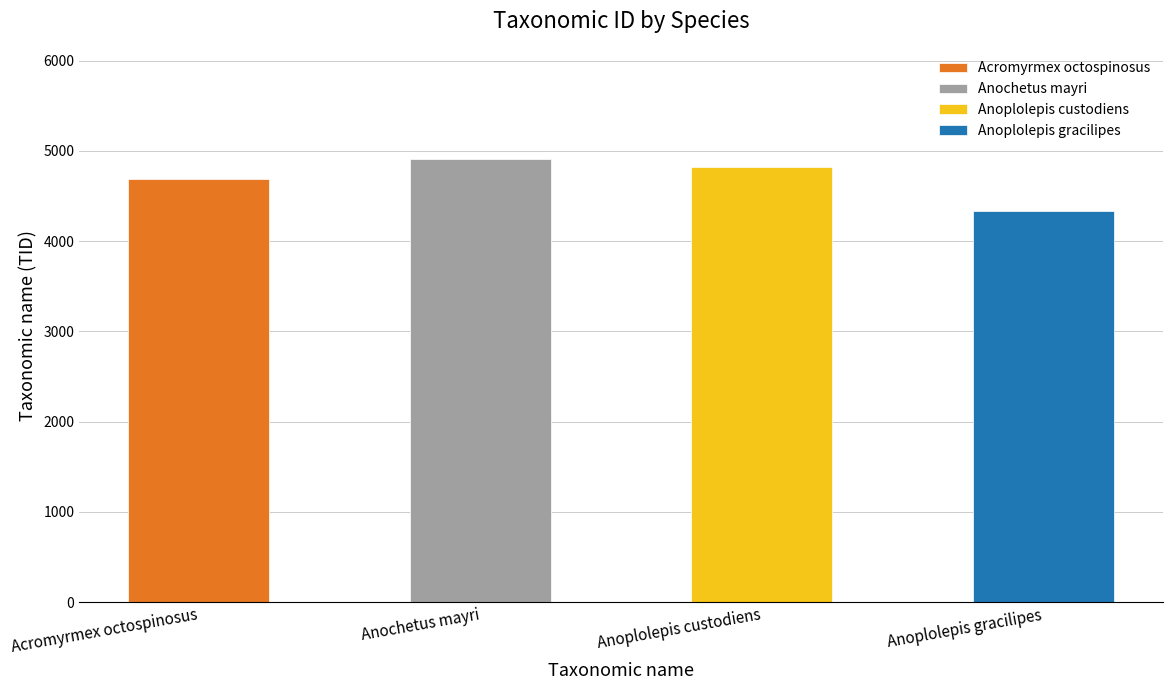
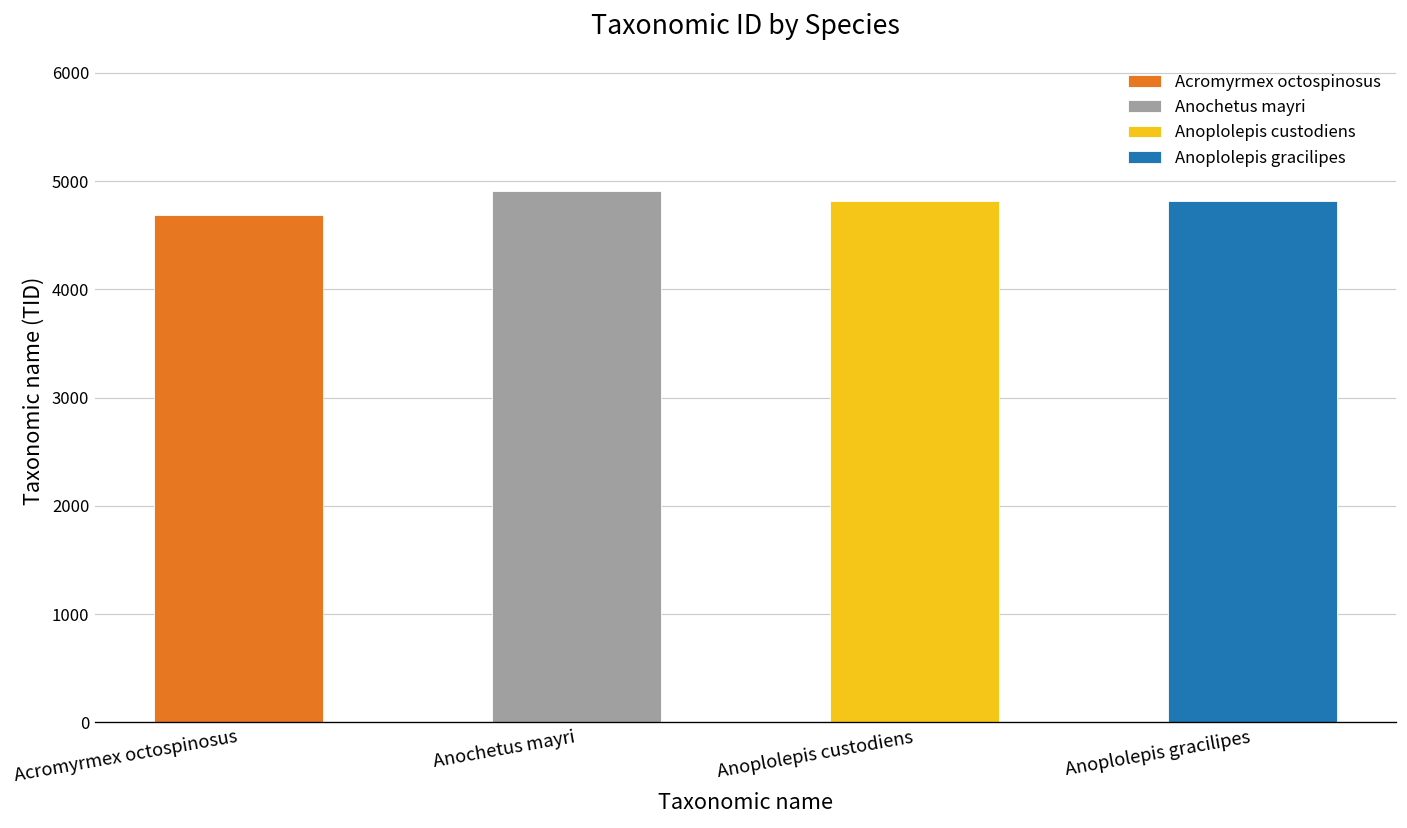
  {
    "Acromyrmex octospinosus": 4700,
    "Anochetus mayri": 4900,
    "Anoplolepis custodiens": 4800,
-   "Anoplolepis gracilipes": 4300
+   "Anoplolepis gracilipes": 4800
  }
